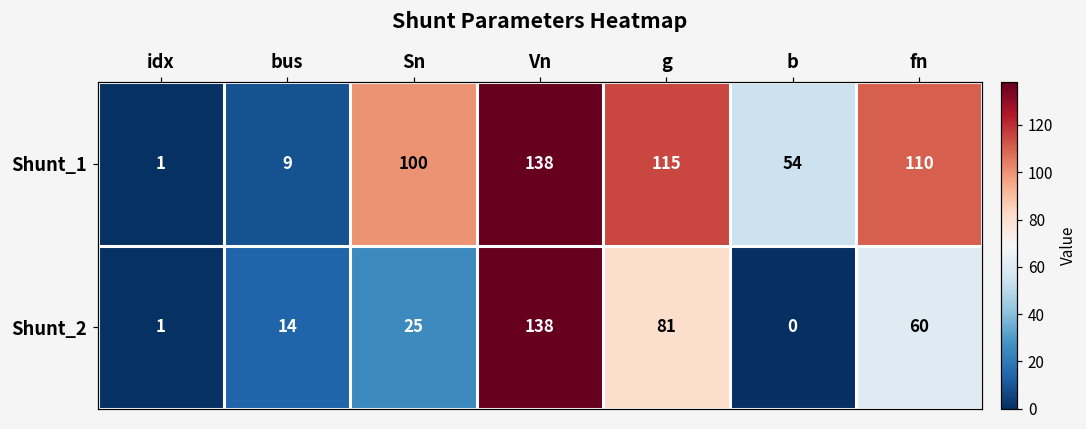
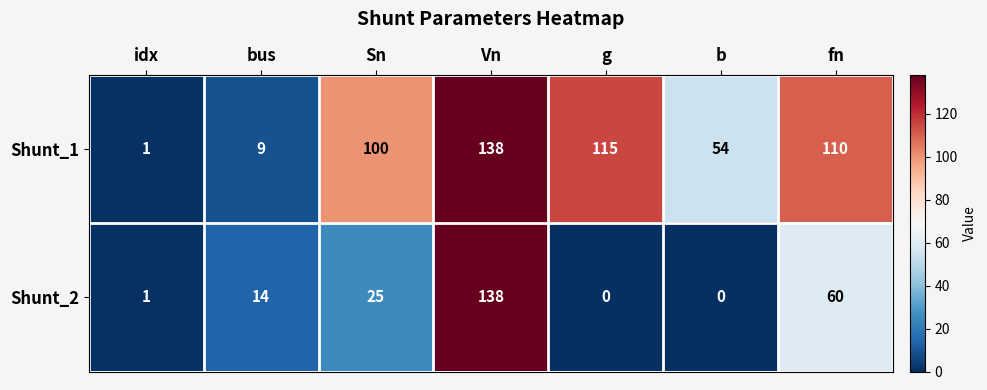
  {
    "Shunt_1": {
      "idx": 1,
      "bus": 9,
      "Sn": 100,
      "Vn": 138,
      "g": 115,
      "b": 54,
      "fn": 110
    },
    "Shunt_2": {
      "idx": 1,
      "bus": 14,
      "Sn": 25,
      "Vn": 138,
-     "g": 81,
+     "g": 0,
      "b": 0,
      "fn": 60
    }
  }
